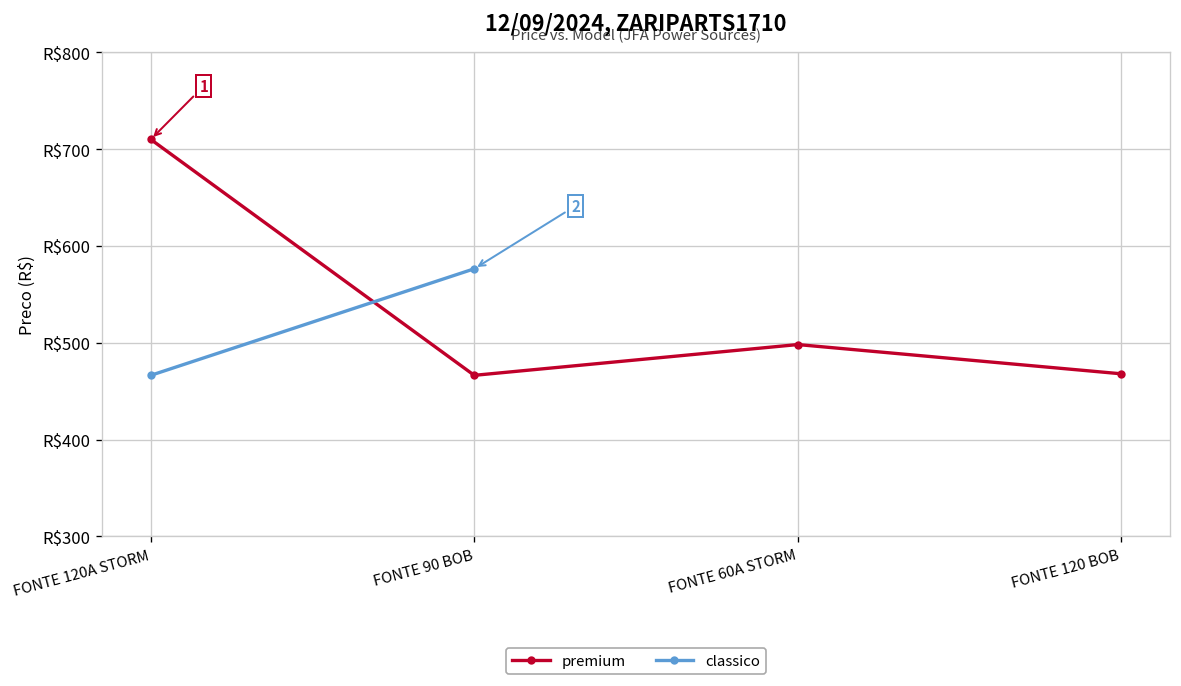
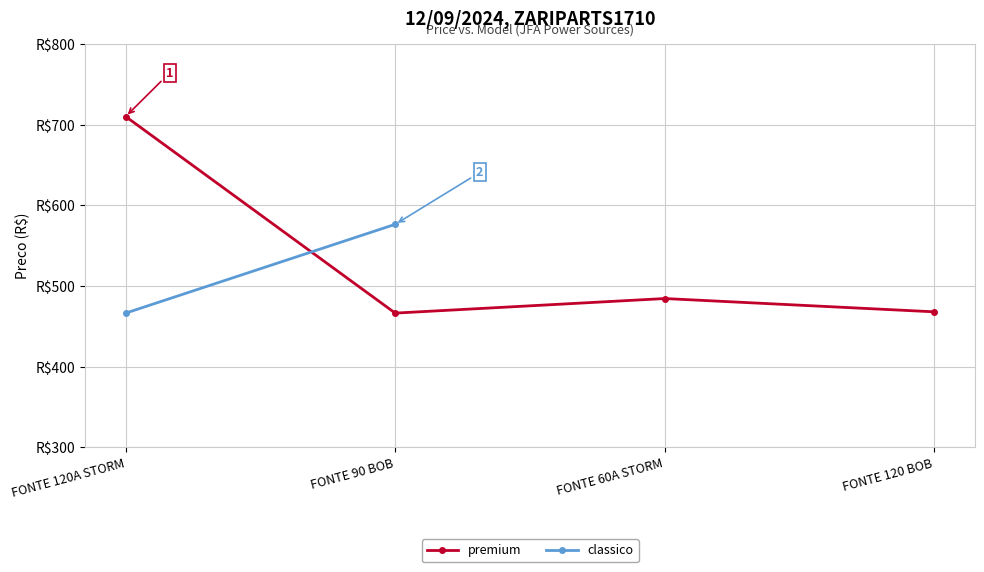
  {
    "premium": {
      "FONTE 90 BOB": "R$470",
-     "FONTE 60A STORM": "R$500",
+     "FONTE 60A STORM": "R$480",
      "FONTE 120 BOB": "R$470"
    },
    "classico": {
      "FONTE 120A STORM": "R$470"
    }
  }
